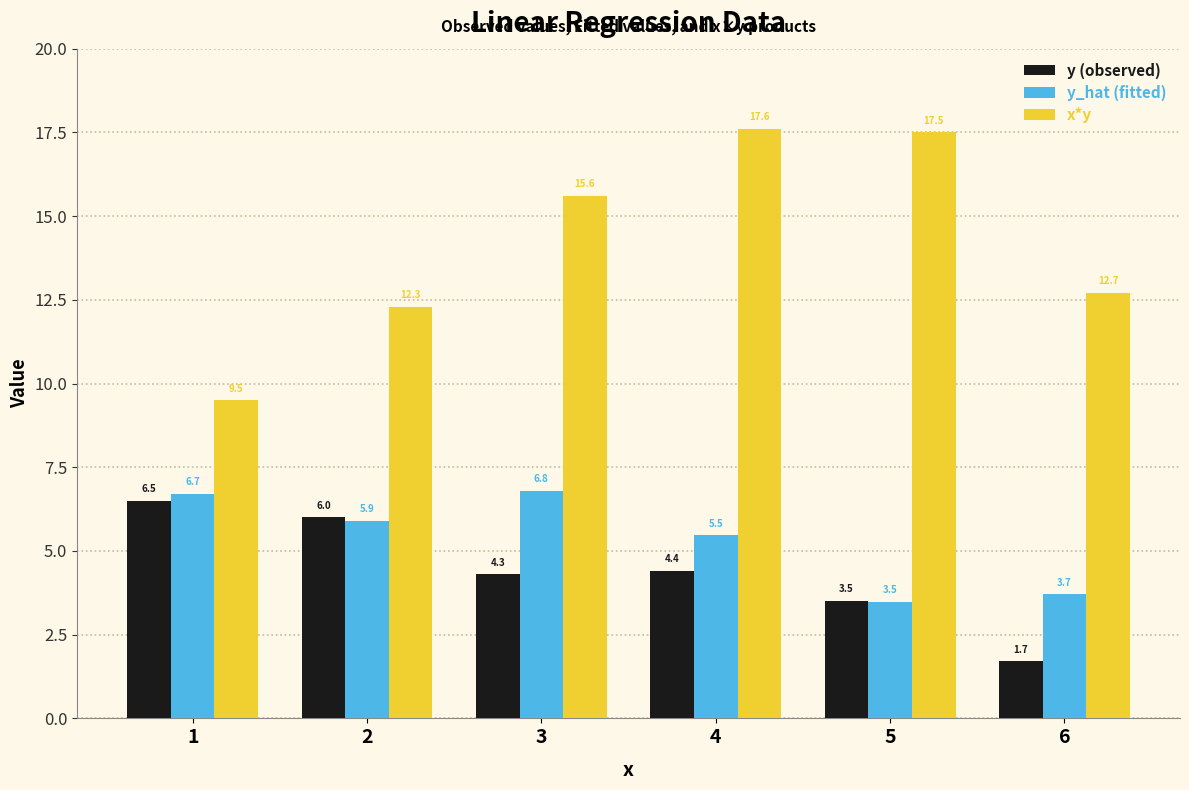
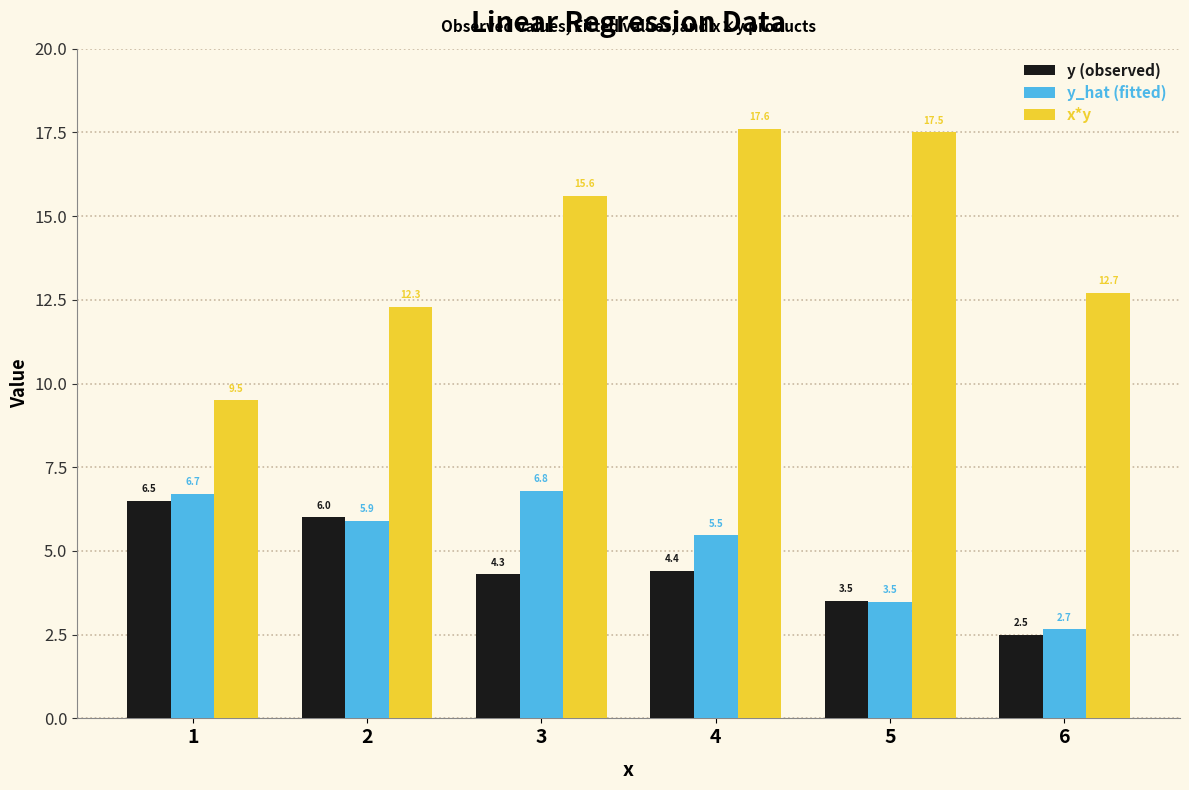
  {
    "y (observed)": {
      "1": 6.5,
      "2": 6.0,
      "3": 4.3,
      "4": 4.4,
      "5": 3.5,
-     "6": 1.7
+     "6": 2.5
    },
    "y_hat (fitted)": {
      "1": 6.7,
      "2": 5.9,
      "3": 6.8,
      "4": 5.5,
      "5": 3.5,
-     "6": 3.7
+     "6": 2.7
    },
    "x*y": {
      "1": 9.5,
      "2": 12.3,
      "3": 15.6,
      "4": 17.6,
      "5": 17.5,
      "6": 12.7
    }
  }
